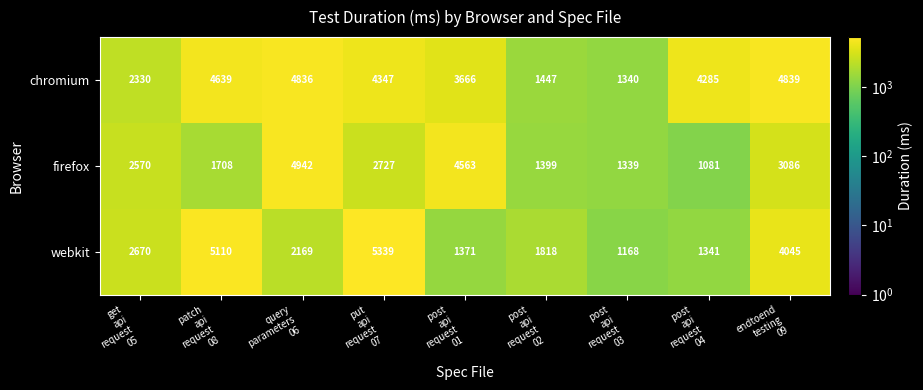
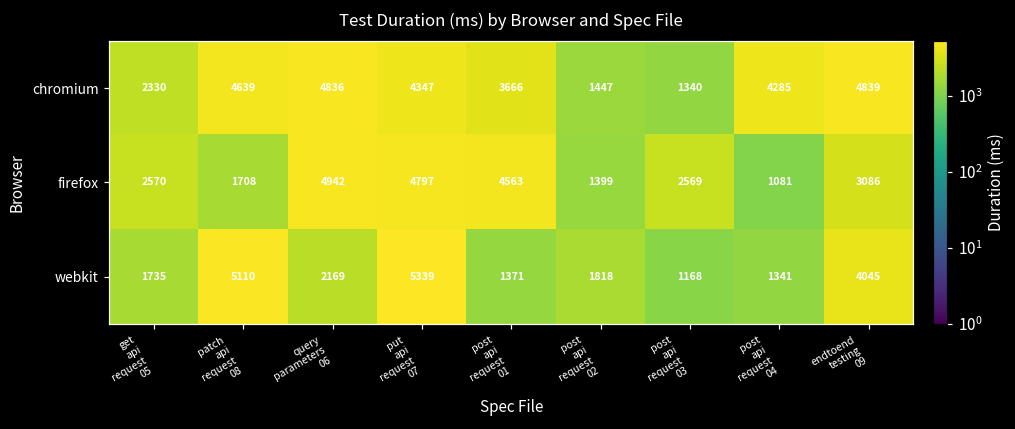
  {
    "chromium": {
      "get api request 05": 2330,
      "patch api request 08": 4639,
      "query parameters 06": 4836,
      "put api request 07": 4347,
      "post api request 01": 3666,
      "post api request 02": 1447,
      "post api request 03": 1340,
      "post api request 04": 4285,
      "endtoend testing 09": 4839
    },
    "firefox": {
      "get api request 05": 2570,
      "patch api request 08": 1708,
      "query parameters 06": 4942,
-     "put api request 07": 2727,
+     "put api request 07": 4797,
      "post api request 01": 4563,
      "post api request 02": 1399,
-     "post api request 03": 1339,
+     "post api request 03": 2569,
      "post api request 04": 1081,
      "endtoend testing 09": 3086
    },
    "webkit": {
-     "get api request 05": 2670,
+     "get api request 05": 1735,
      "patch api request 08": 5110,
      "query parameters 06": 2169,
      "put api request 07": 5339,
      "post api request 01": 1371,
      "post api request 02": 1818,
      "post api request 03": 1168,
      "post api request 04": 1341,
      "endtoend testing 09": 4045
    }
  }
